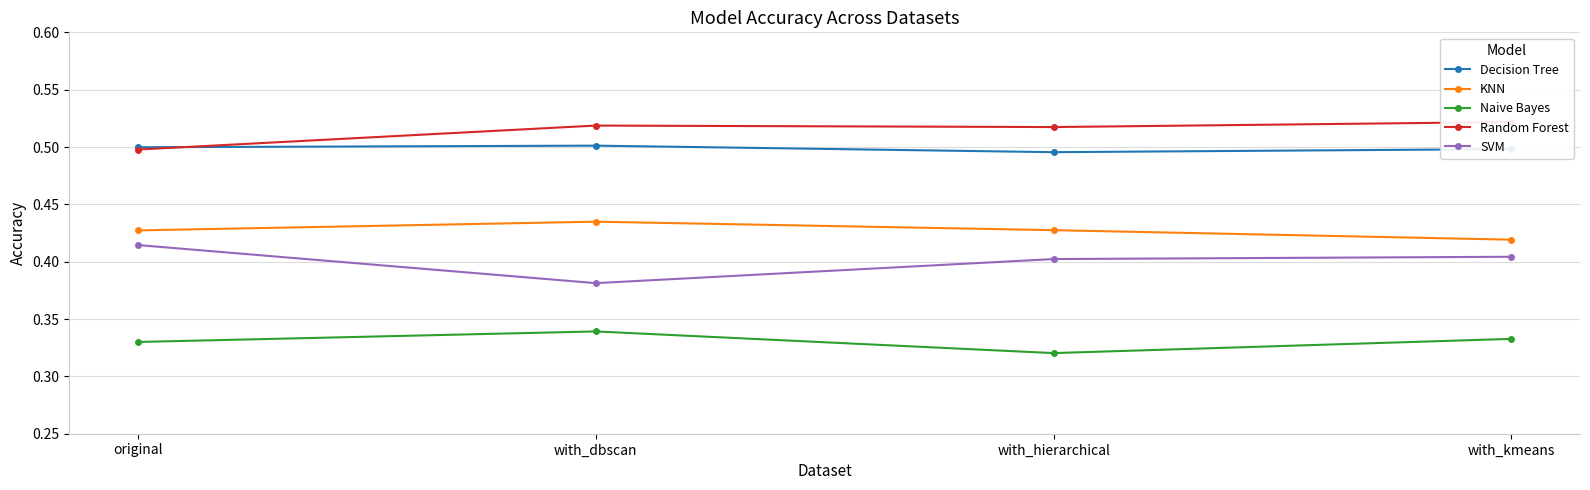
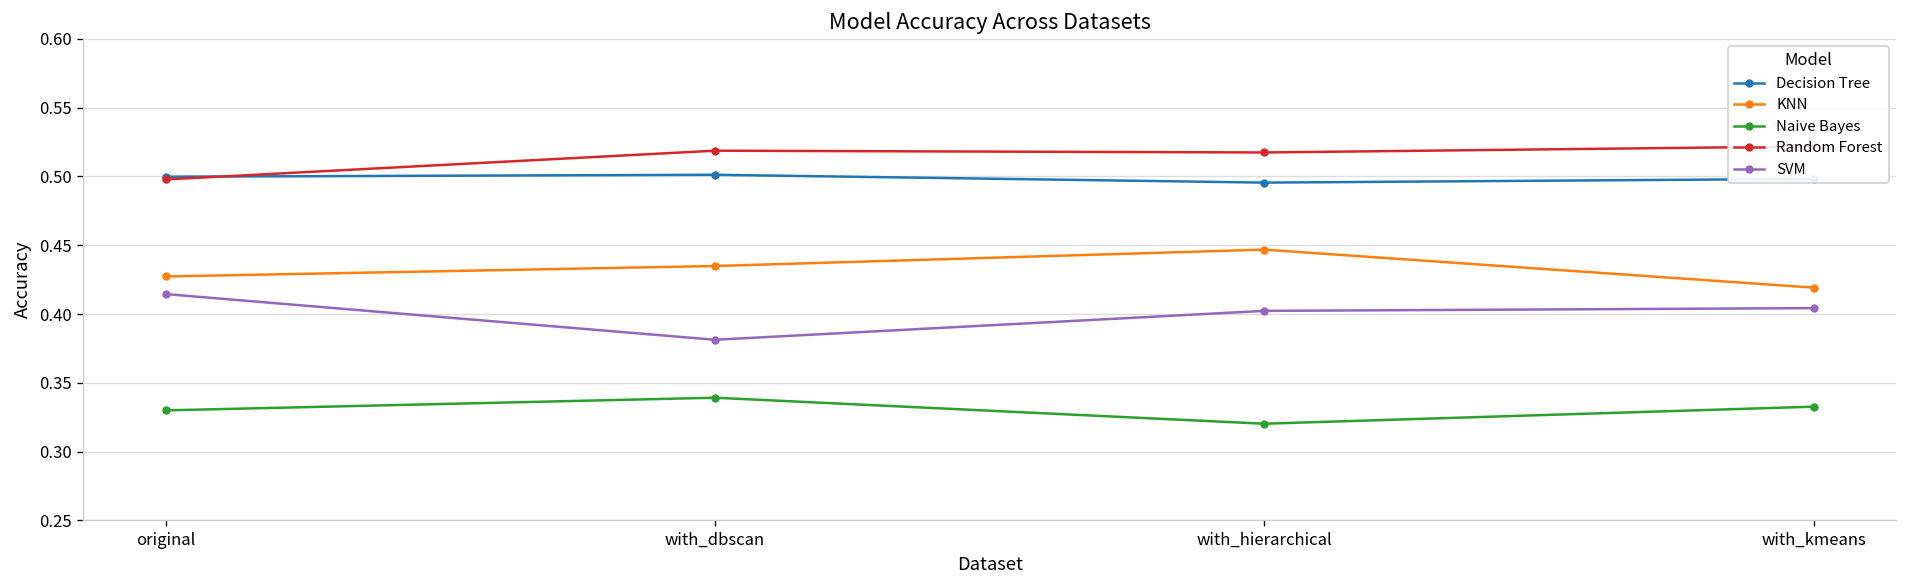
  {
    "Decision Tree": {
      "with_dbscan": 0.501,
      "with_hierarchical": 0.496
    },
    "KNN": {
      "original": 0.427,
      "with_dbscan": 0.435,
-     "with_hierarchical": 0.428,
+     "with_hierarchical": 0.447,
      "with_kmeans": 0.419
    },
    "Naive Bayes": {
      "original": 0.330,
      "with_dbscan": 0.339,
      "with_hierarchical": 0.320,
      "with_kmeans": 0.333
    },
    "Random Forest": {
      "with_dbscan": 0.519,
      "with_hierarchical": 0.517
    },
    "SVM": {
      "original": 0.415,
      "with_dbscan": 0.381,
      "with_hierarchical": 0.402,
      "with_kmeans": 0.404
    }
  }
